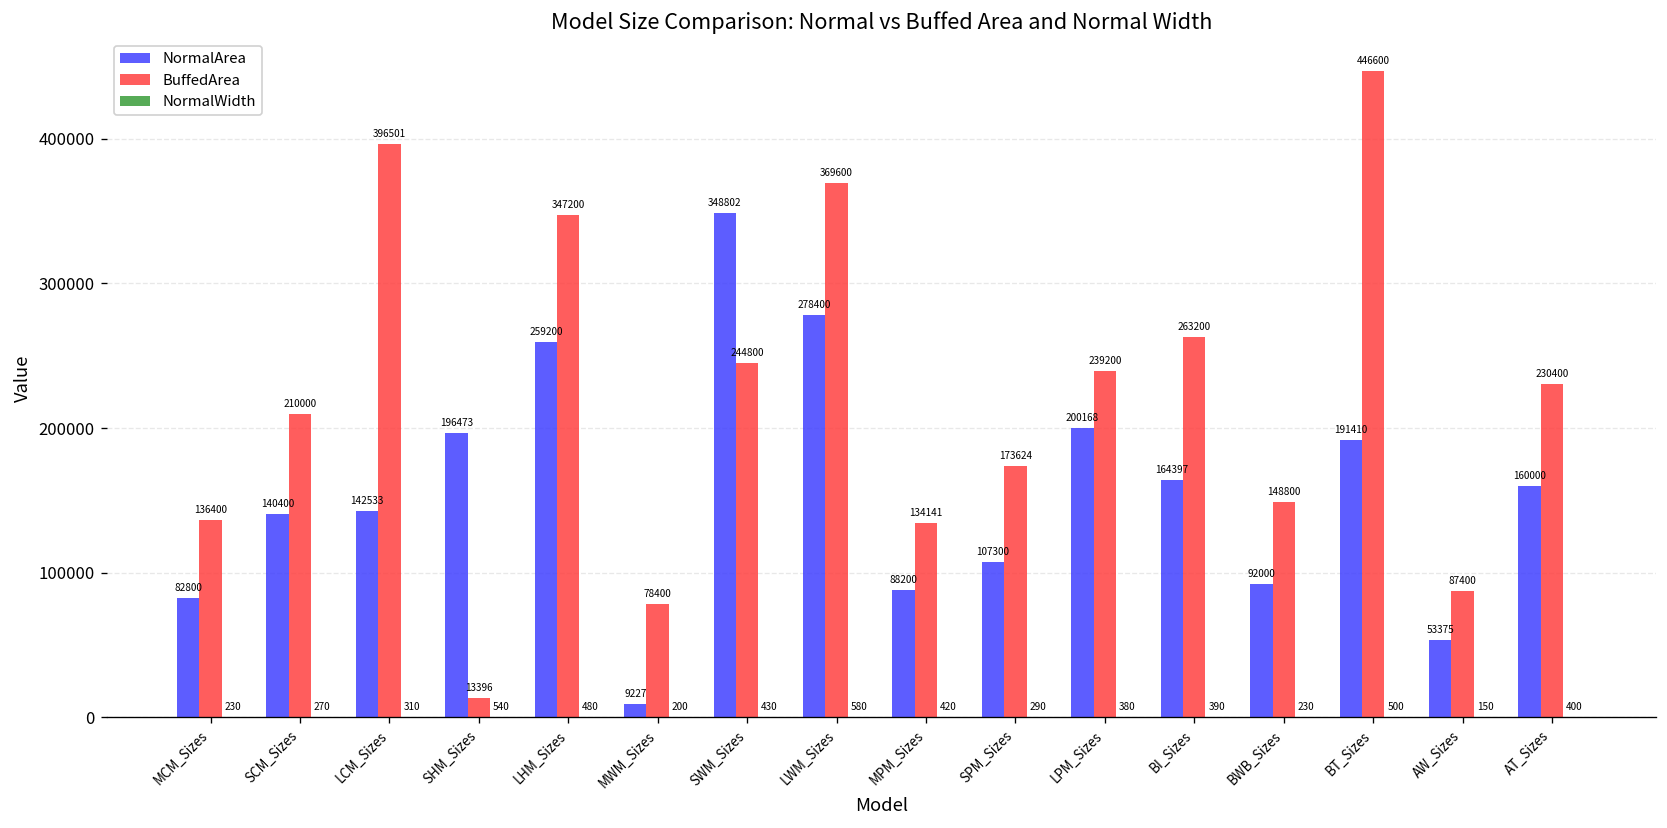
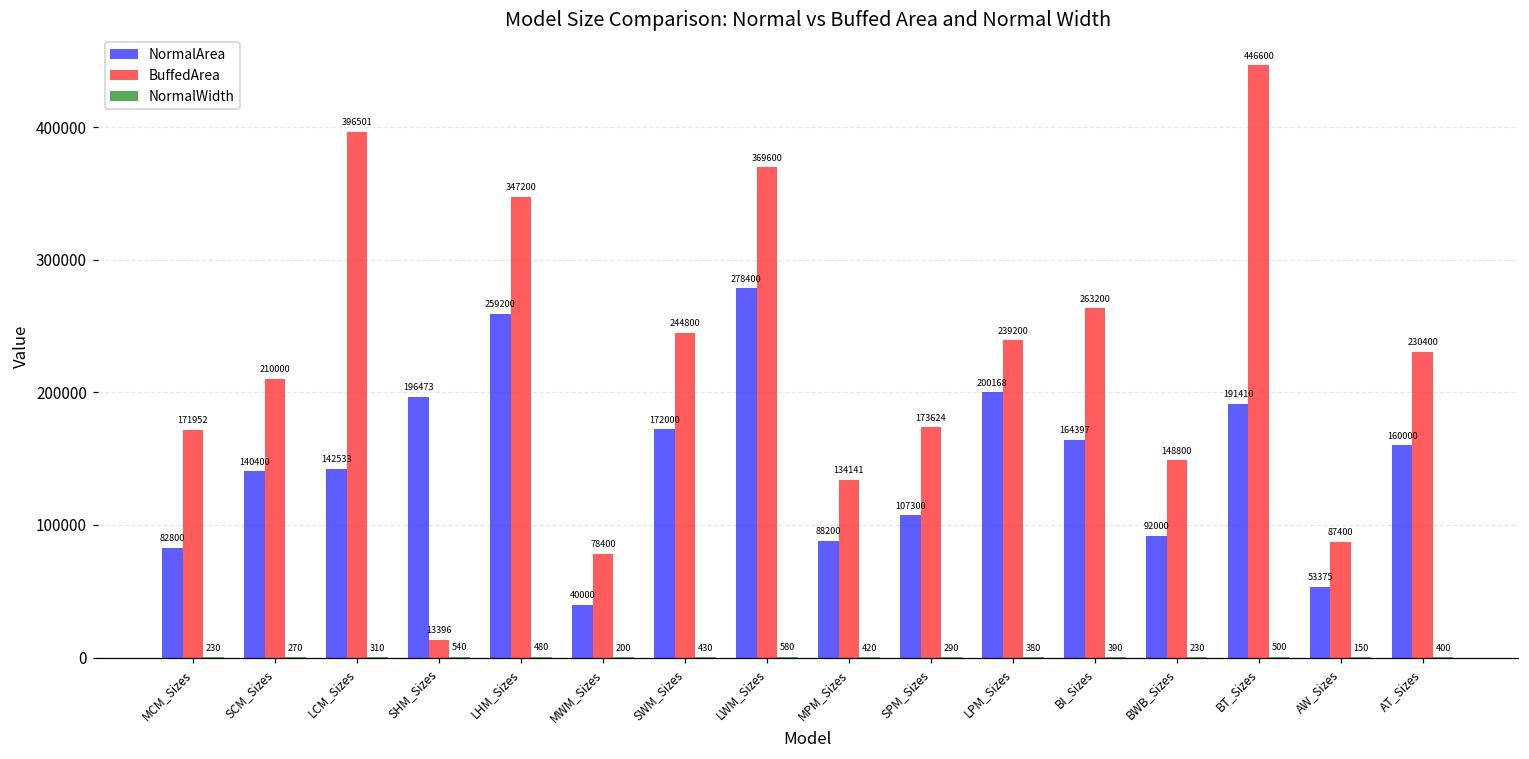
  {
    "NormalArea": {
      "MCM_Sizes": 82800,
      "SCM_Sizes": 140400,
      "LCM_Sizes": 142533,
      "SHM_Sizes": 196473,
      "LHM_Sizes": 259200,
-     "MWM_Sizes": 9227,
-     "SWM_Sizes": 348802,
+     "MWM_Sizes": 40000,
+     "SWM_Sizes": 172000,
      "LWM_Sizes": 278400,
      "MPM_Sizes": 88200,
      "SPM_Sizes": 107300,
      "LPM_Sizes": 200168,
      "BI_Sizes": 164397,
      "BWB_Sizes": 92000,
      "BT_Sizes": 191410,
      "AW_Sizes": 53375,
      "AT_Sizes": 160000
    },
    "BuffedArea": {
-     "MCM_Sizes": 136400,
+     "MCM_Sizes": 171952,
      "SCM_Sizes": 210000,
      "LCM_Sizes": 396501,
      "SHM_Sizes": 13396,
      "LHM_Sizes": 347200,
      "MWM_Sizes": 78400,
      "SWM_Sizes": 244800,
      "LWM_Sizes": 369600,
      "MPM_Sizes": 134141,
      "SPM_Sizes": 173624,
      "LPM_Sizes": 239200,
      "BI_Sizes": 263200,
      "BWB_Sizes": 148800,
      "BT_Sizes": 446600,
      "AW_Sizes": 87400,
      "AT_Sizes": 230400
    },
    "NormalWidth": {
      "MCM_Sizes": 230,
      "SCM_Sizes": 270,
      "LCM_Sizes": 310,
      "SHM_Sizes": 540,
      "LHM_Sizes": 480,
      "MWM_Sizes": 200,
      "SWM_Sizes": 430,
      "LWM_Sizes": 580,
      "MPM_Sizes": 420,
      "SPM_Sizes": 290,
      "LPM_Sizes": 380,
      "BI_Sizes": 390,
      "BWB_Sizes": 230,
      "BT_Sizes": 500,
      "AW_Sizes": 150,
      "AT_Sizes": 400
    }
  }
